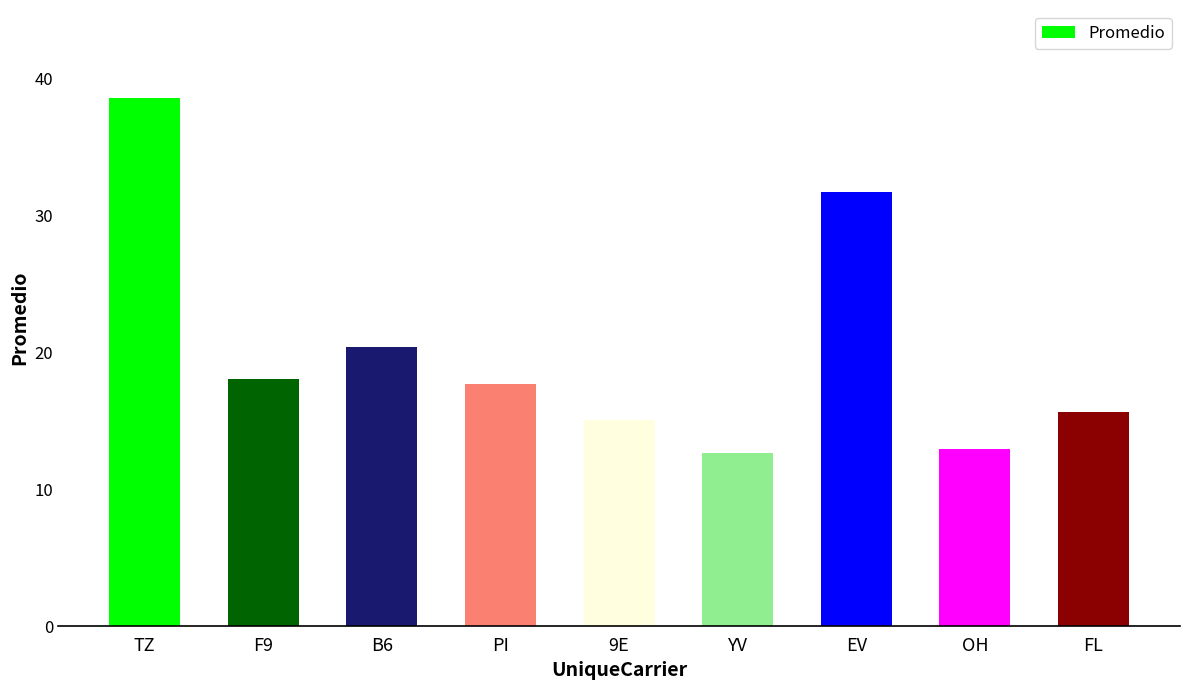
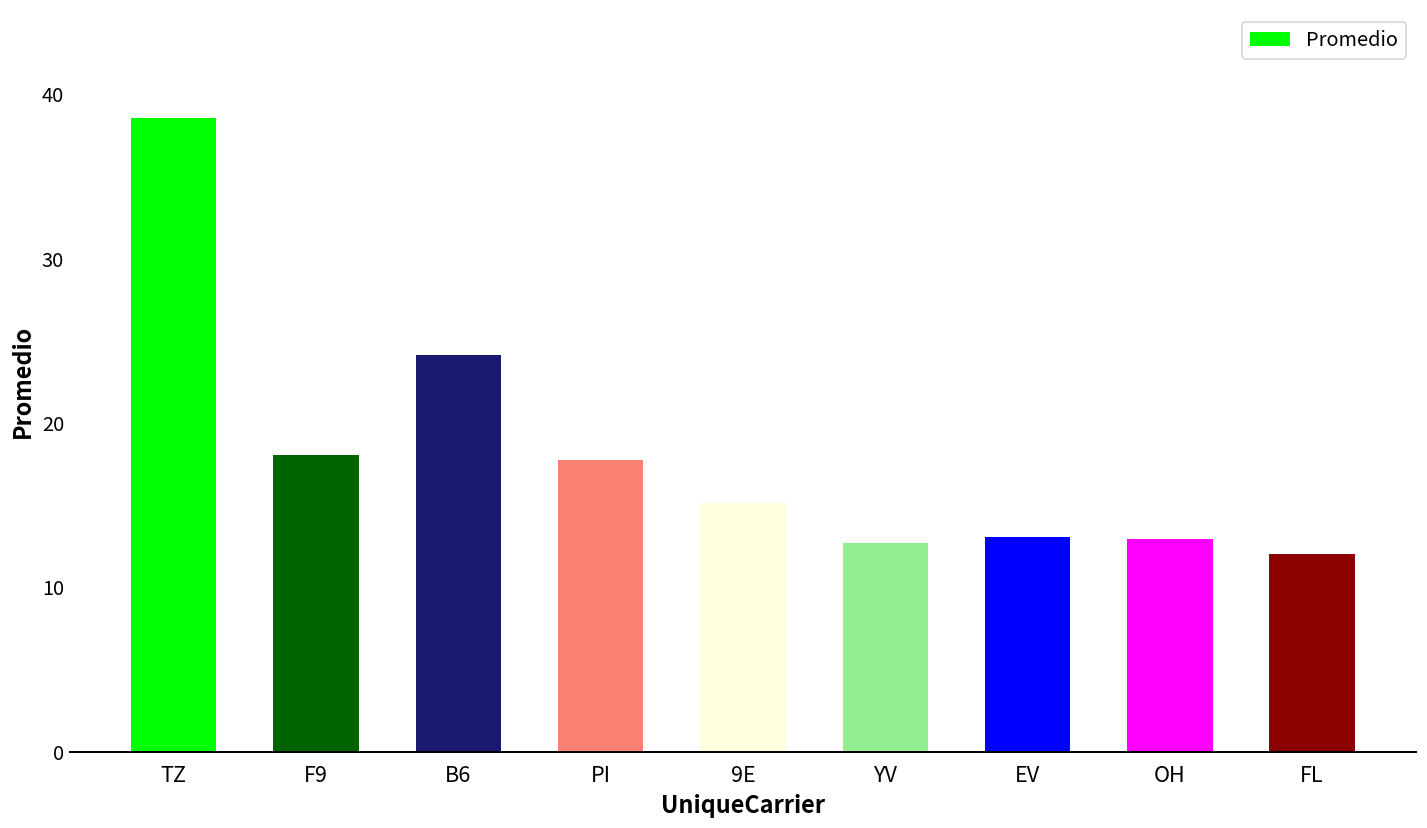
  {
    "TZ": 38.6,
    "F9": 18.0,
-   "B6": 20.4,
+   "B6": 24.1,
    "PI": 17.7,
    "9E": 15.1,
    "YV": 12.7,
-   "EV": 31.7,
+   "EV": 13.1,
    "OH": 12.9,
-   "FL": 15.7
+   "FL": 12.0
  }
